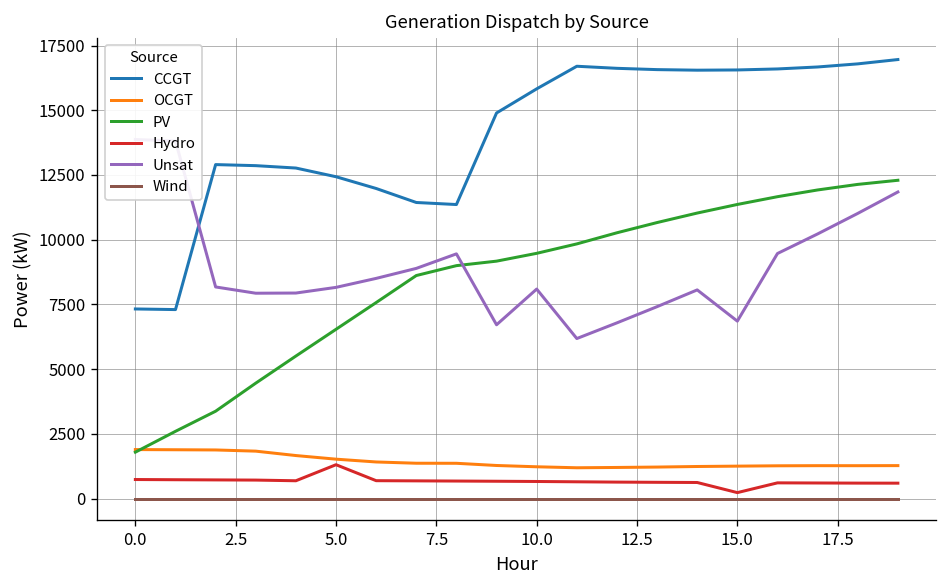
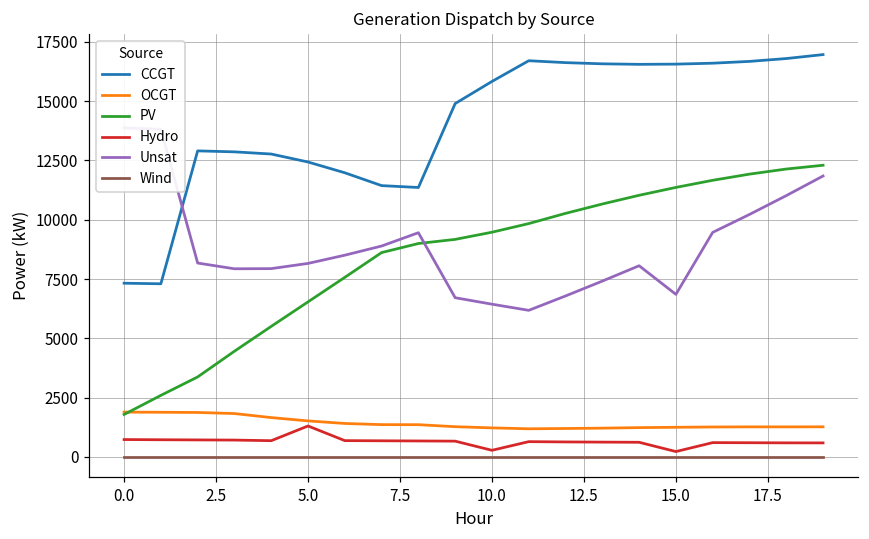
  {
    "CCGT": {
      "0.0": 7300,
      "5.0": 12400,
      "10.0": 15800,
      "15.0": 16600
    },
    "OCGT": {
      "5.0": 1500,
      "10.0": 1200,
      "15.0": 1300
    },
    "PV": {
      "5.0": 6500,
      "10.0": 9500,
      "15.0": 11400
    },
    "Hydro": {
      "0.0": 700,
      "5.0": 1300,
-     "10.0": 700,
+     "10.0": 300,
      "15.0": 200
    },
    "Unsat": {
      "5.0": 8200,
-     "10.0": 8100,
+     "10.0": 6400,
      "15.0": 6900
    },
    "Wind": {
      "0.0": 0,
      "5.0": 0,
      "10.0": 0,
      "15.0": 0
    }
  }
